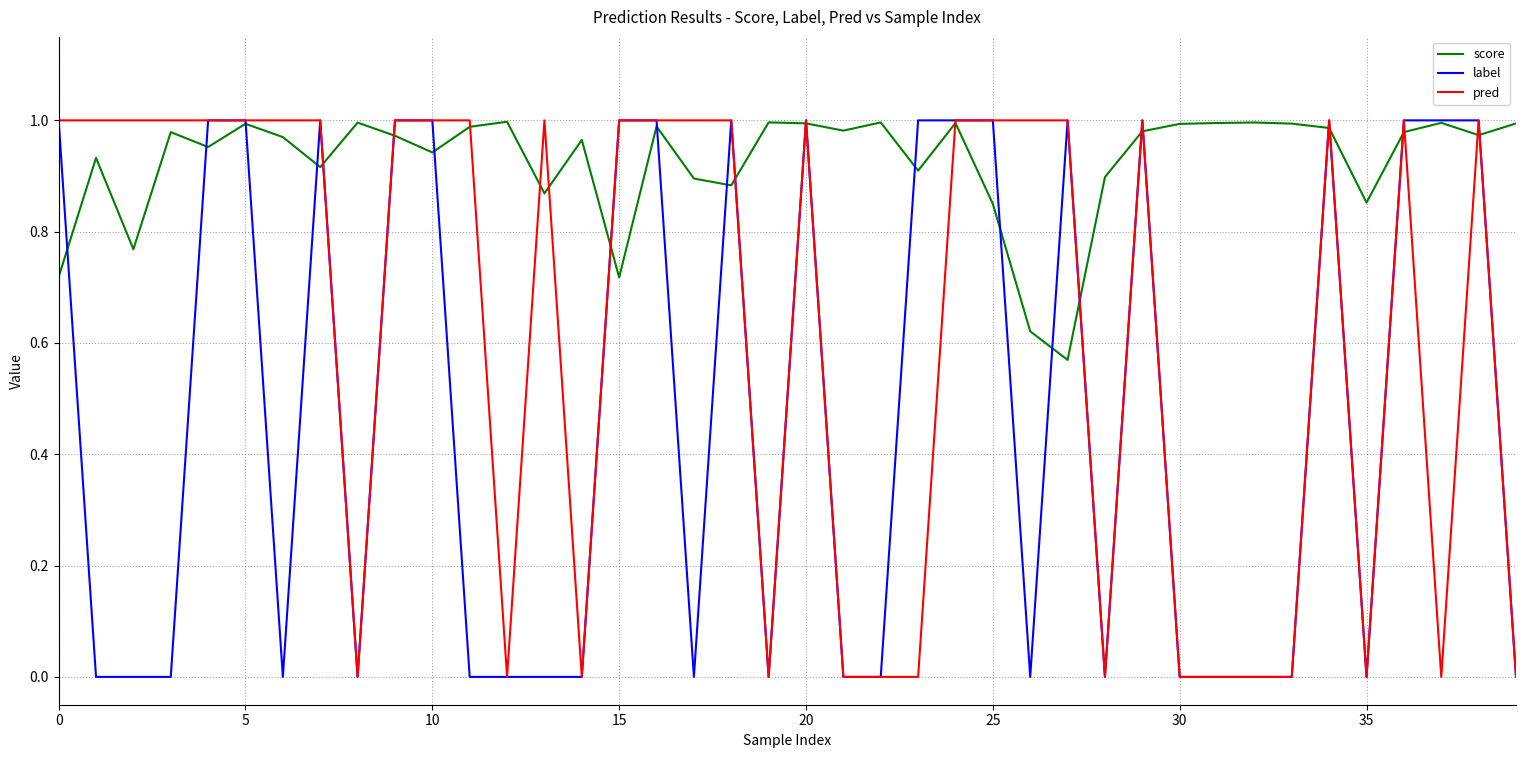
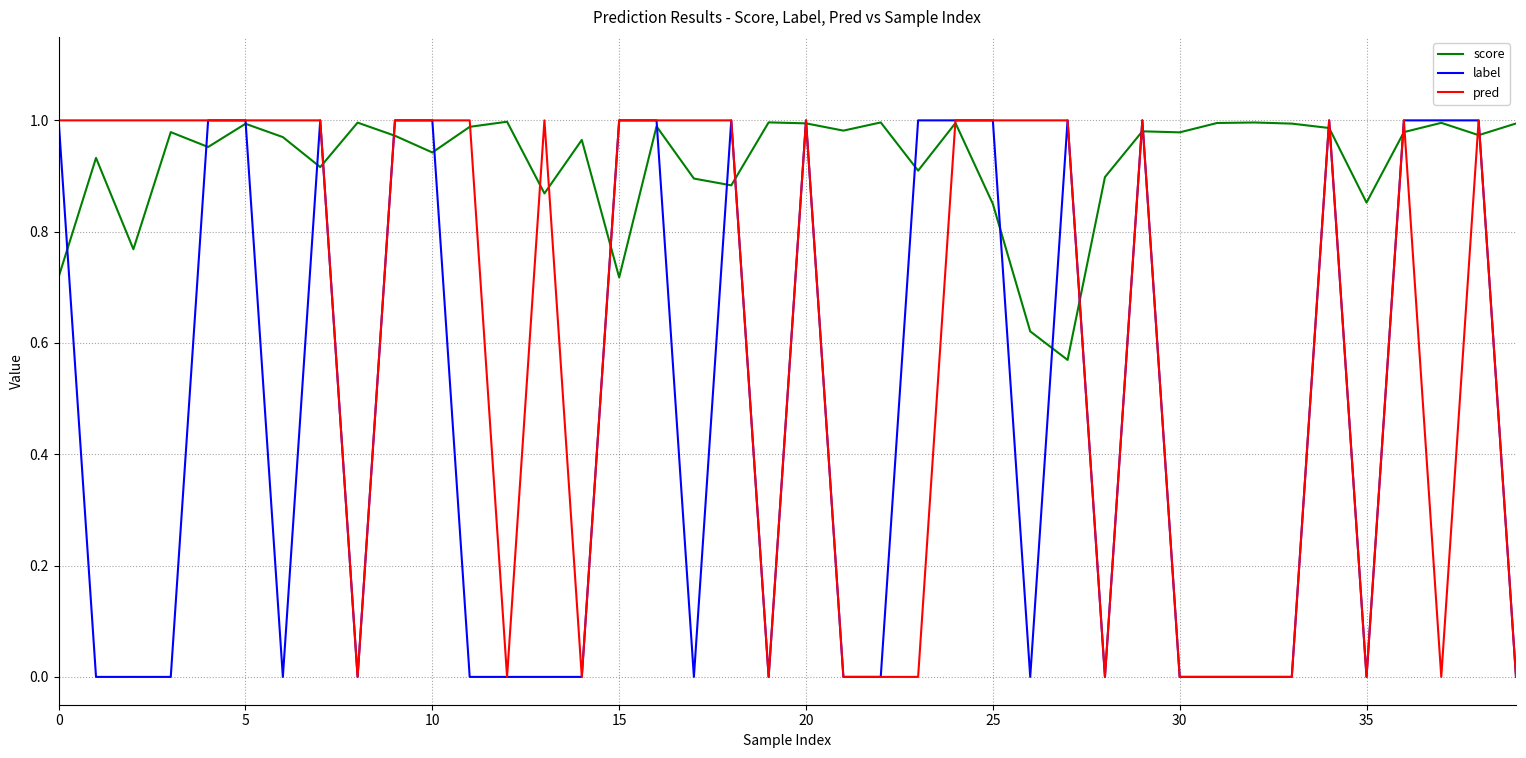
  {
    "score": {
      "0": 0.72,
      "5": 0.99,
      "10": 0.94,
      "15": 0.72,
      "20": 0.99,
      "25": 0.85,
-     "30": 0.99,
+     "30": 0.98,
      "35": 0.85
    }
  }
